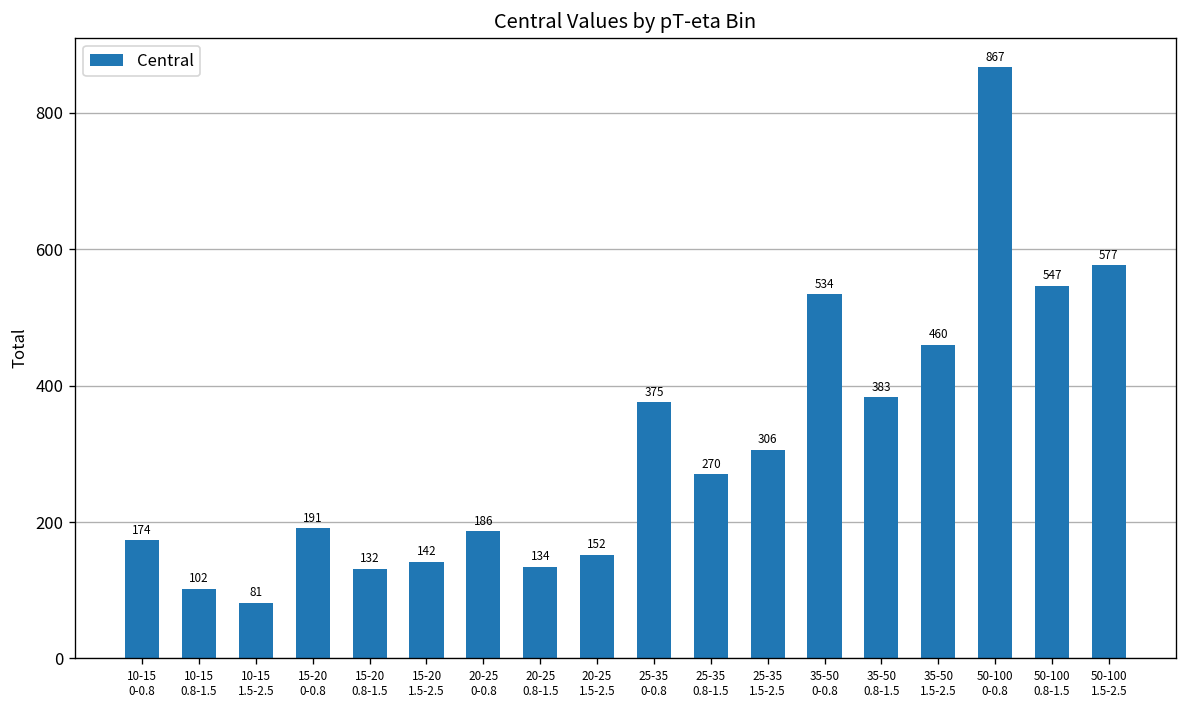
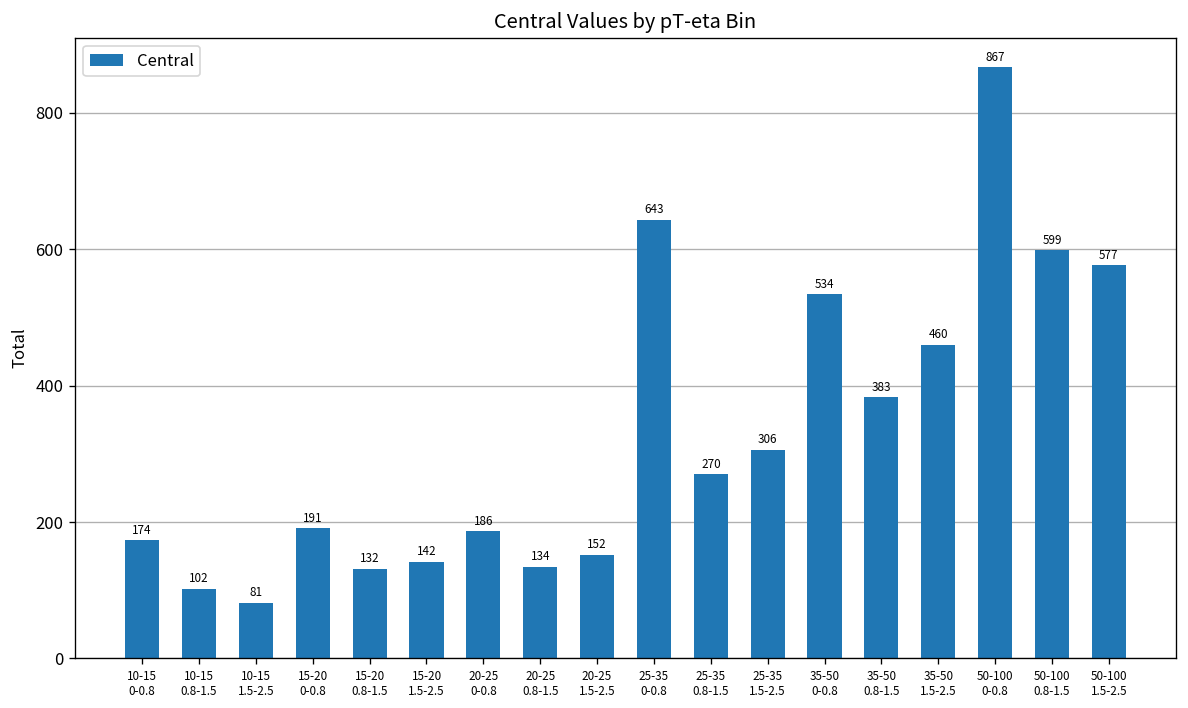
  {
    "10-15 0-0.8": 174,
    "10-15 0.8-1.5": 102,
    "10-15 1.5-2.5": 81,
    "15-20 0-0.8": 191,
    "15-20 0.8-1.5": 132,
    "15-20 1.5-2.5": 142,
    "20-25 0-0.8": 186,
    "20-25 0.8-1.5": 134,
    "20-25 1.5-2.5": 152,
-   "25-35 0-0.8": 375,
+   "25-35 0-0.8": 643,
    "25-35 0.8-1.5": 270,
    "25-35 1.5-2.5": 306,
    "35-50 0-0.8": 534,
    "35-50 0.8-1.5": 383,
    "35-50 1.5-2.5": 460,
    "50-100 0-0.8": 867,
-   "50-100 0.8-1.5": 547,
+   "50-100 0.8-1.5": 599,
    "50-100 1.5-2.5": 577
  }
